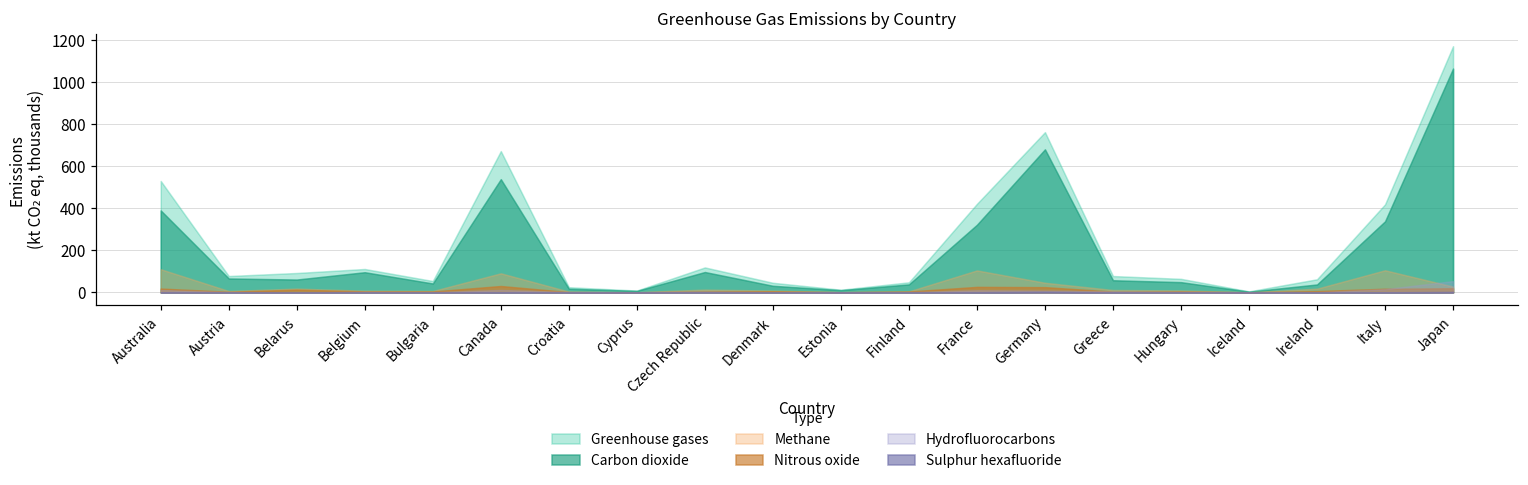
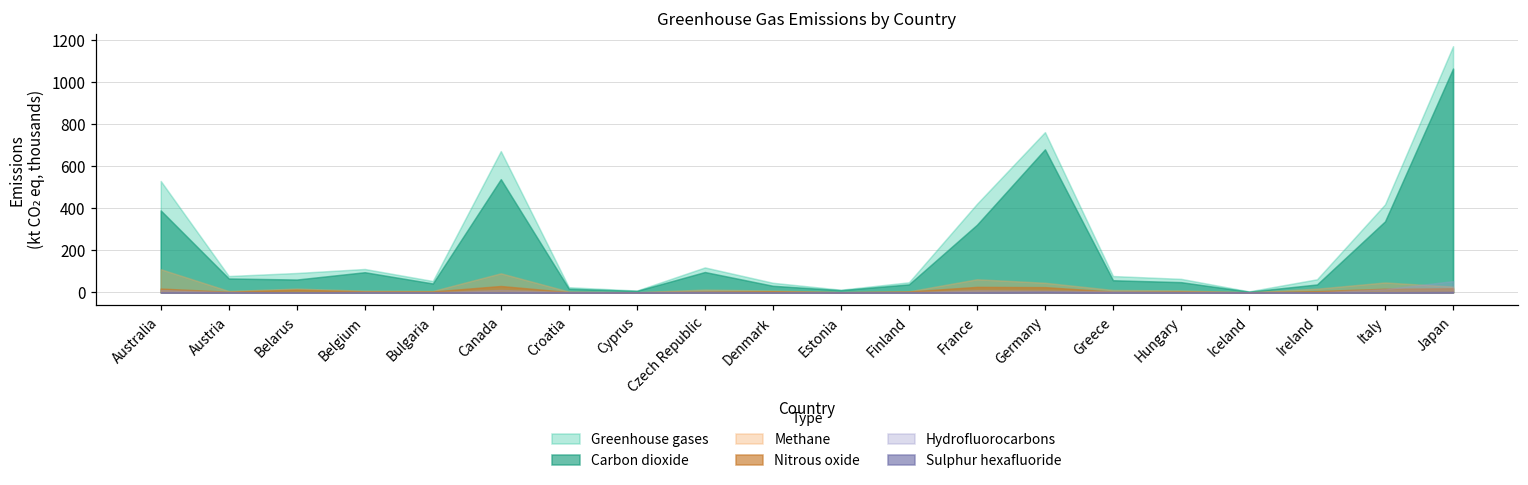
  {
    "Methane": {
      "Australia": 110,
      "Canada": 90,
-     "France": 100,
+     "France": 60,
      "Germany": 50,
-     "Italy": 100
+     "Italy": 50
    },
    "Nitrous oxide": {
      "Canada": 30,
      "France": 30,
      "Germany": 20
    },
    "Hydrofluorocarbons": {
      "Japan": 50
    }
  }
